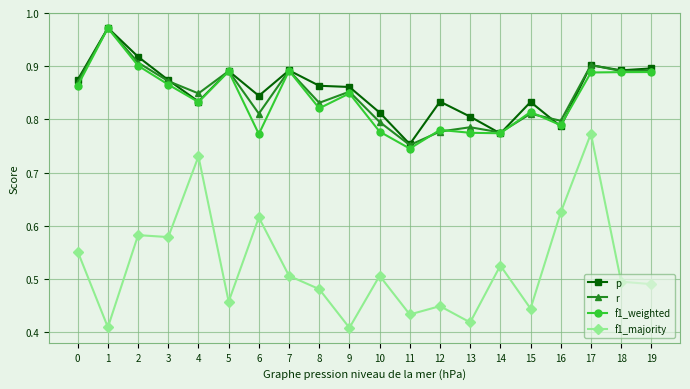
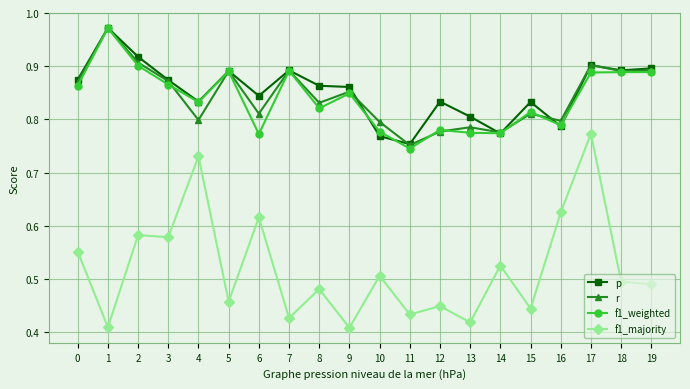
  {
    "p": {
      "2": 0.92,
      "6": 0.84,
      "8": 0.86,
      "9": 0.86,
-     "10": 0.81,
+     "10": 0.77,
      "12": 0.83,
      "13": 0.81,
      "15": 0.83
    },
    "r": {
      "2": 0.91,
-     "4": 0.85,
+     "4": 0.80,
      "6": 0.81,
      "8": 0.83,
      "10": 0.80,
      "13": 0.79,
      "16": 0.80
    },
    "f1_weighted": {
      "0": 0.86,
      "2": 0.90,
      "3": 0.87,
      "6": 0.77,
      "8": 0.82,
      "10": 0.78,
      "11": 0.75,
      "13": 0.77,
      "17": 0.89
    },
    "f1_majority": {
      "0": 0.55,
      "1": 0.41,
      "2": 0.58,
      "3": 0.58,
      "4": 0.73,
      "5": 0.46,
      "6": 0.62,
-     "7": 0.51,
+     "7": 0.43,
      "8": 0.48,
      "9": 0.41,
      "10": 0.51,
      "11": 0.43,
      "12": 0.45,
      "13": 0.42,
      "14": 0.53,
      "15": 0.44,
      "16": 0.63,
      "17": 0.77
    }
  }
